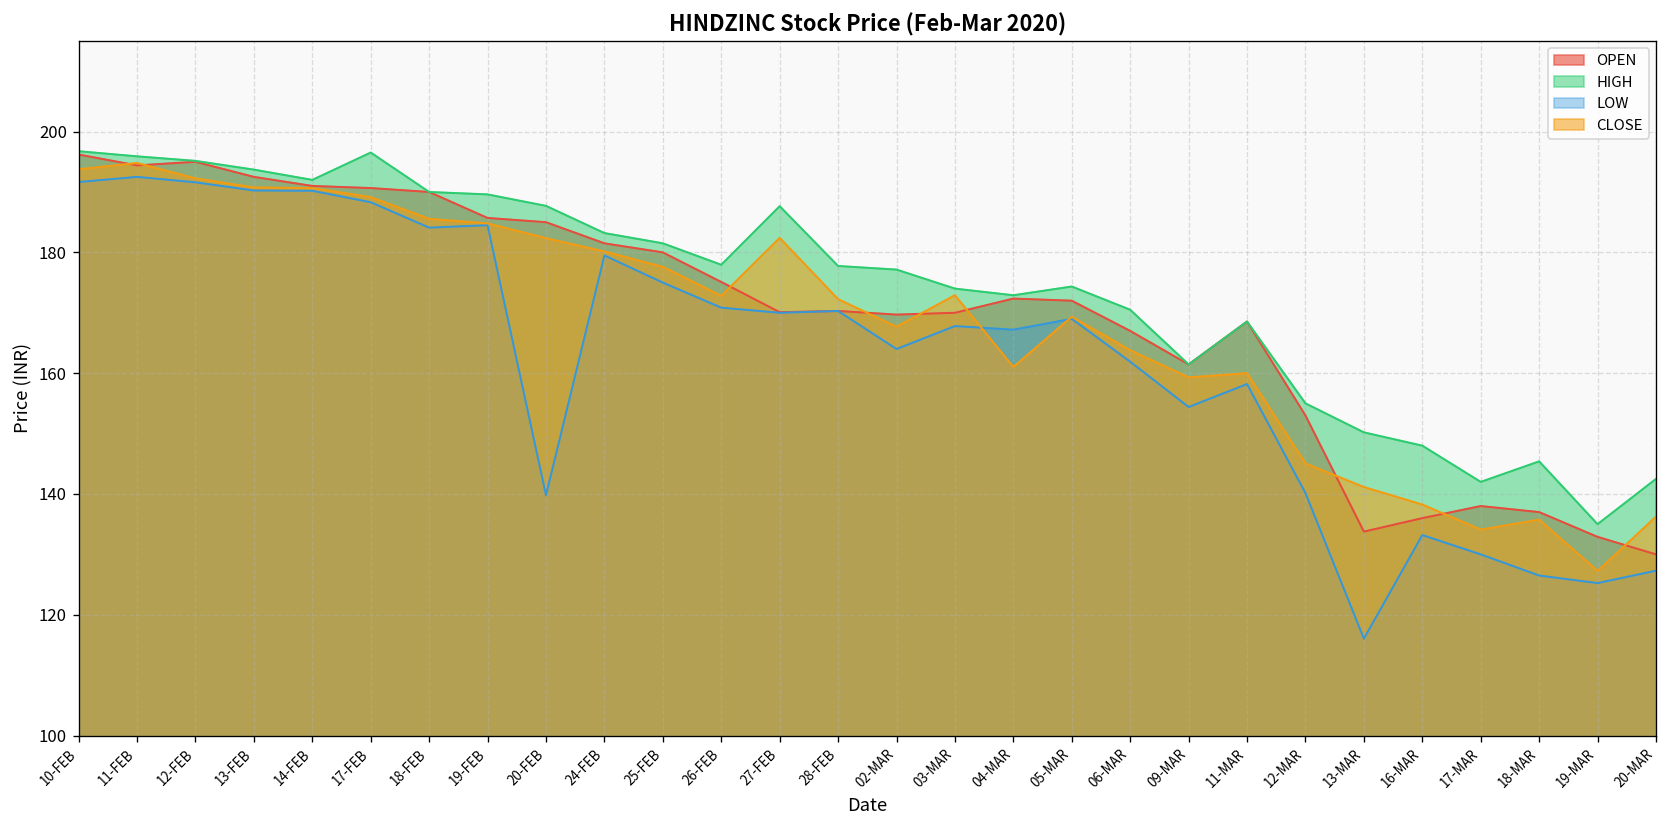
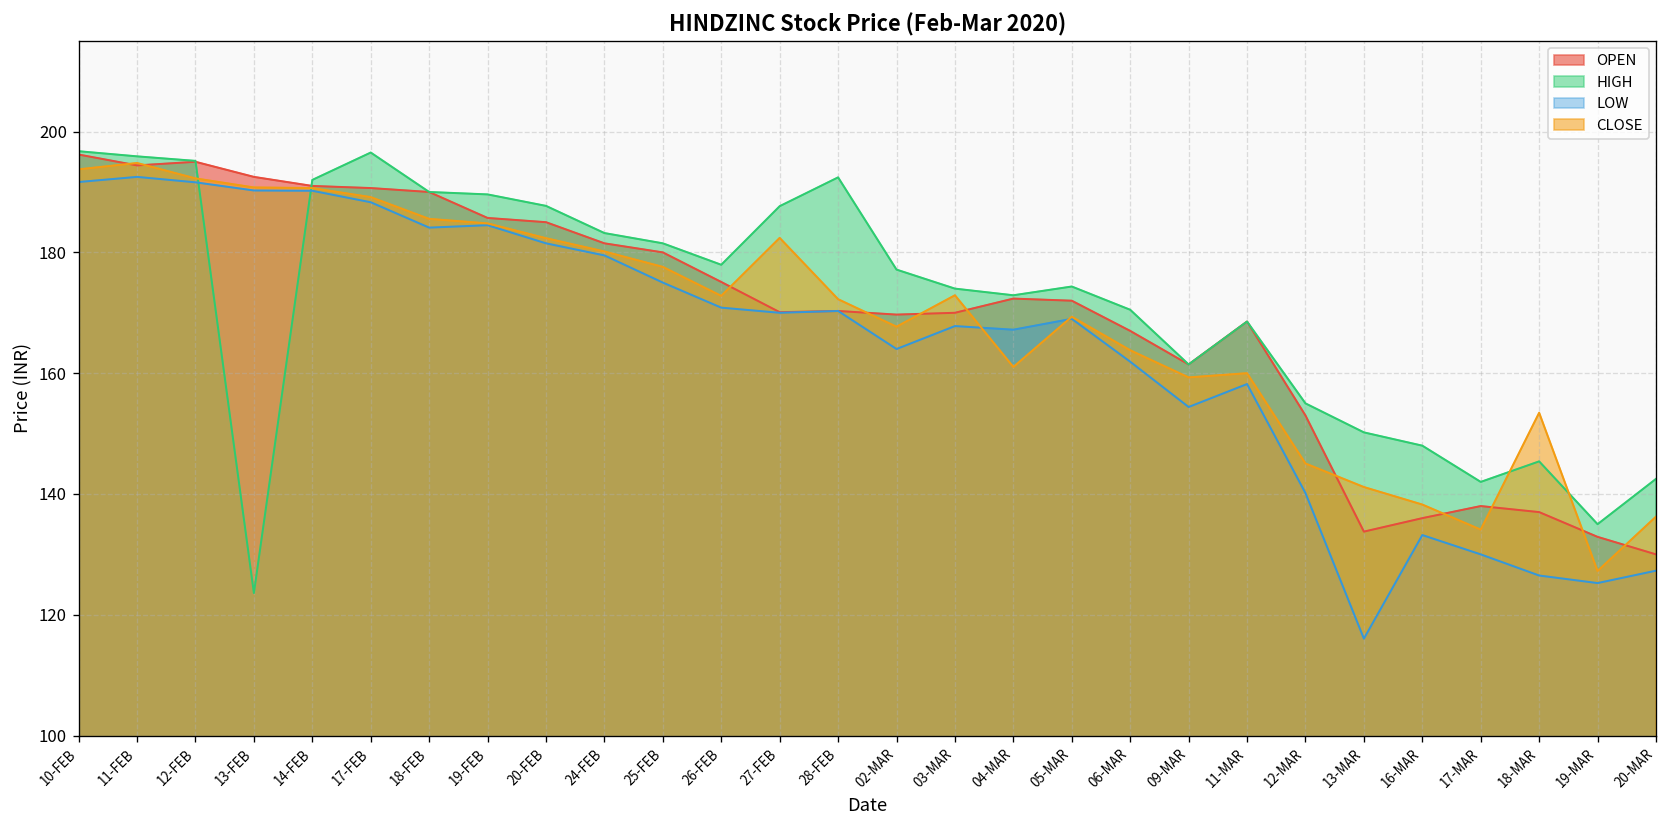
  {
    "OPEN": {
      "10-FEB": 196,
      "13-FEB": 193,
      "17-FEB": 191,
      "19-FEB": 186,
      "20-FEB": 185,
      "24-FEB": 182,
      "25-FEB": 180,
      "26-FEB": 175,
      "02-MAR": 170,
      "03-MAR": 170,
      "04-MAR": 172,
      "05-MAR": 172,
      "06-MAR": 167,
      "12-MAR": 153,
      "13-MAR": 134,
      "16-MAR": 136,
      "17-MAR": 138,
      "18-MAR": 137,
      "19-MAR": 133,
      "20-MAR": 130
    },
    "HIGH": {
      "10-FEB": 197,
      "11-FEB": 196,
-     "13-FEB": 194,
+     "13-FEB": 124,
      "14-FEB": 192,
      "17-FEB": 197,
      "19-FEB": 190,
      "20-FEB": 188,
      "24-FEB": 183,
      "25-FEB": 182,
      "26-FEB": 178,
      "27-FEB": 188,
-     "28-FEB": 178,
+     "28-FEB": 192,
      "02-MAR": 177,
      "03-MAR": 174,
      "04-MAR": 173,
      "05-MAR": 174,
      "06-MAR": 171,
      "12-MAR": 155,
      "13-MAR": 150,
      "16-MAR": 148,
      "17-MAR": 142,
      "18-MAR": 145,
      "19-MAR": 135,
      "20-MAR": 143
    },
    "LOW": {
      "10-FEB": 192,
      "11-FEB": 193,
      "12-FEB": 192,
      "17-FEB": 188,
      "18-FEB": 184,
-     "20-FEB": 140,
+     "20-FEB": 182,
      "24-FEB": 180,
      "25-FEB": 175,
      "26-FEB": 171,
      "02-MAR": 164,
      "03-MAR": 168,
      "04-MAR": 167,
      "06-MAR": 162,
      "09-MAR": 154,
      "11-MAR": 158,
      "12-MAR": 140,
      "13-MAR": 116,
      "16-MAR": 133,
      "17-MAR": 130,
      "18-MAR": 127,
      "19-MAR": 125,
      "20-MAR": 127
    },
    "CLOSE": {
      "10-FEB": 194,
      "12-FEB": 192,
      "17-FEB": 189,
      "18-FEB": 186,
      "20-FEB": 182,
      "24-FEB": 180,
      "25-FEB": 178,
      "26-FEB": 173,
      "27-FEB": 182,
      "28-FEB": 172,
      "02-MAR": 168,
      "03-MAR": 173,
      "04-MAR": 161,
      "06-MAR": 164,
      "09-MAR": 159,
      "11-MAR": 160,
      "12-MAR": 145,
      "13-MAR": 141,
      "16-MAR": 138,
      "17-MAR": 134,
-     "18-MAR": 136,
+     "18-MAR": 153,
      "19-MAR": 127,
      "20-MAR": 136
    }
  }
